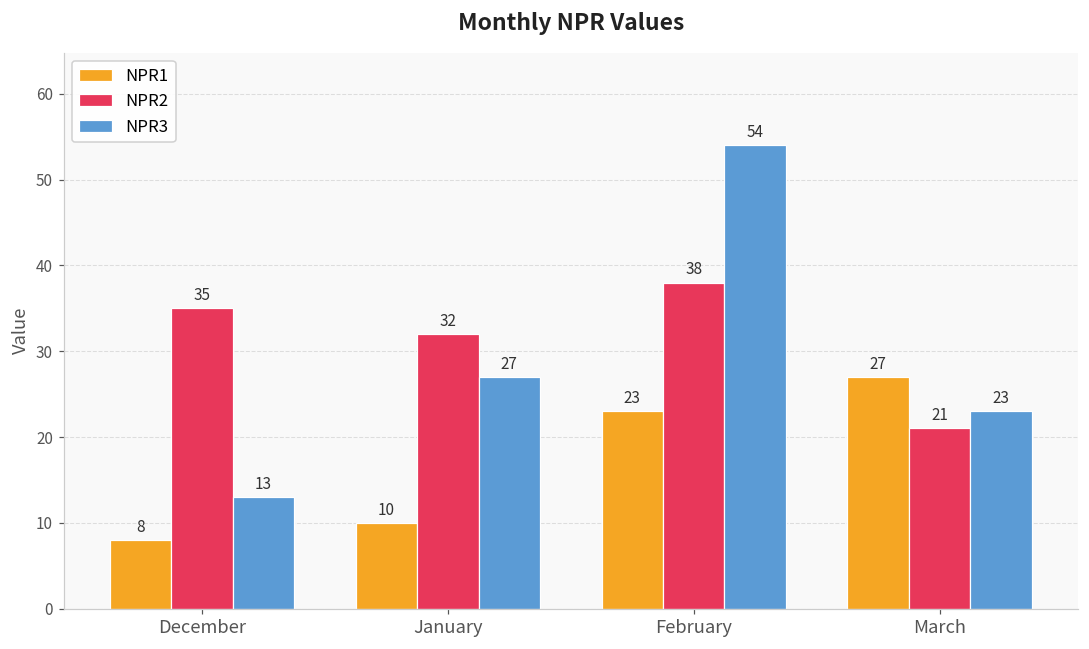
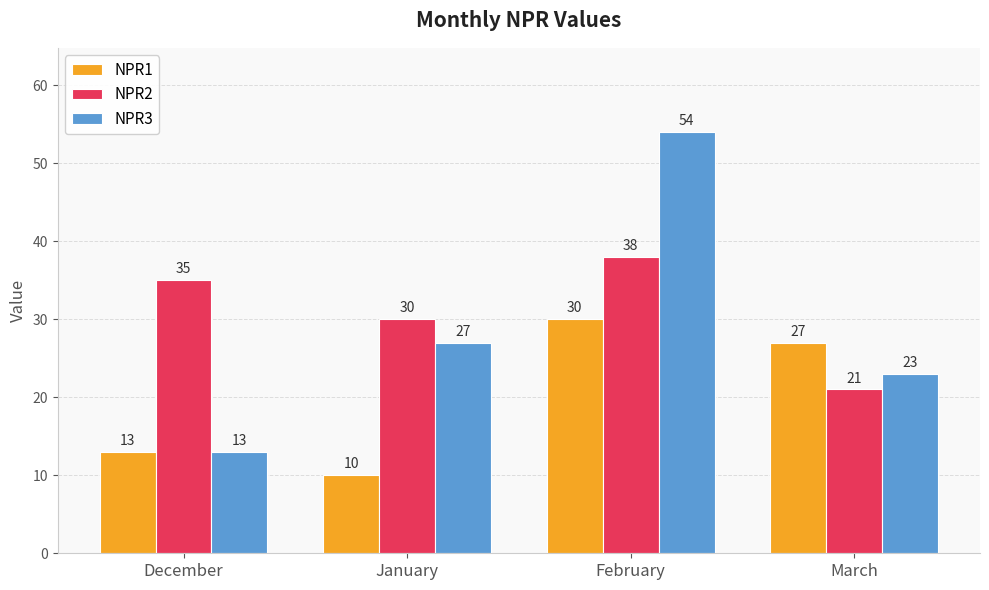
  {
    "NPR1": {
-     "December": 8,
+     "December": 13,
      "January": 10,
-     "February": 23,
+     "February": 30,
      "March": 27
    },
    "NPR2": {
      "December": 35,
-     "January": 32,
+     "January": 30,
      "February": 38,
      "March": 21
    },
    "NPR3": {
      "December": 13,
      "January": 27,
      "February": 54,
      "March": 23
    }
  }
